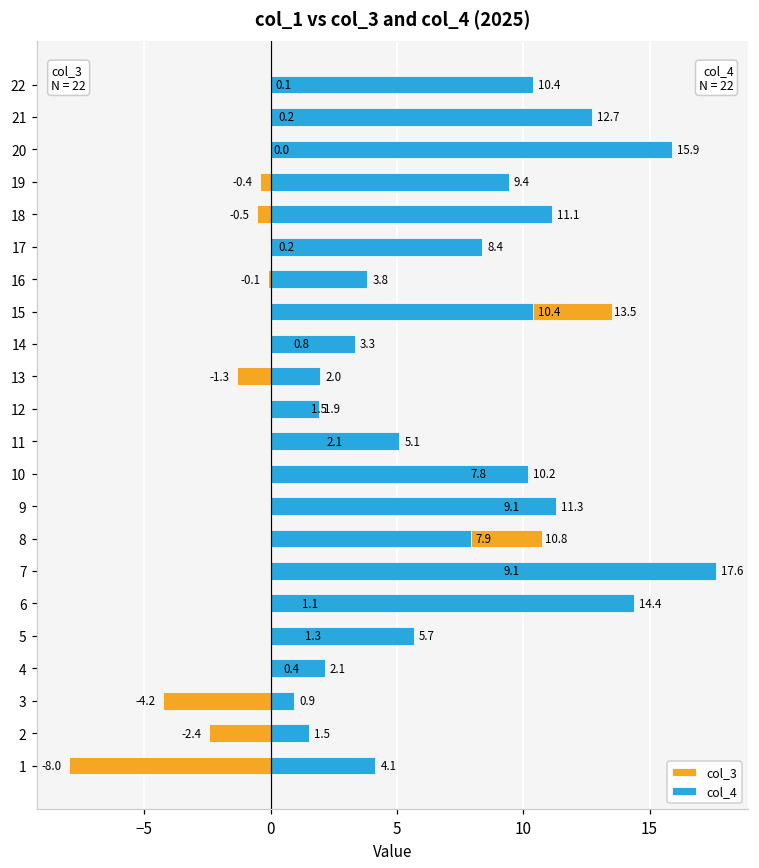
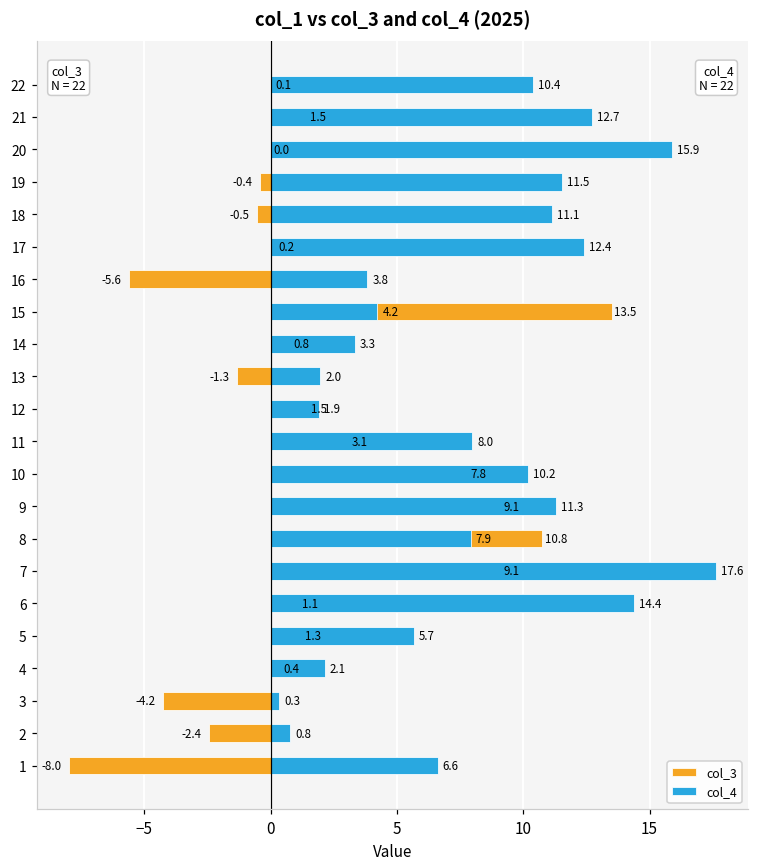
  {
    "col_3": {
-     "21": 0.2,
+     "21": 1.5,
      "20": 0.0,
      "19": -0.4,
      "18": -0.5,
-     "16": -0.1,
+     "16": -5.6,
      "15": 13.5,
      "13": -1.3,
-     "11": 2.1,
+     "11": 3.1,
      "8": 10.8,
      "3": -4.2,
      "2": -2.4,
      "1": -8.0
    },
    "col_4": {
      "22": 10.4,
      "21": 12.7,
      "20": 15.9,
-     "19": 9.4,
+     "19": 11.5,
      "18": 11.1,
-     "17": 8.4,
+     "17": 12.4,
      "16": 3.8,
-     "15": 10.4,
+     "15": 4.2,
      "14": 3.3,
      "13": 2.0,
-     "11": 5.1,
+     "11": 8.0,
      "10": 10.2,
      "9": 11.3,
      "7": 17.6,
      "6": 14.4,
      "5": 5.7,
      "4": 2.1,
-     "3": 0.9,
-     "2": 1.5,
-     "1": 4.1
+     "3": 0.3,
+     "2": 0.8,
+     "1": 6.6
    }
  }
